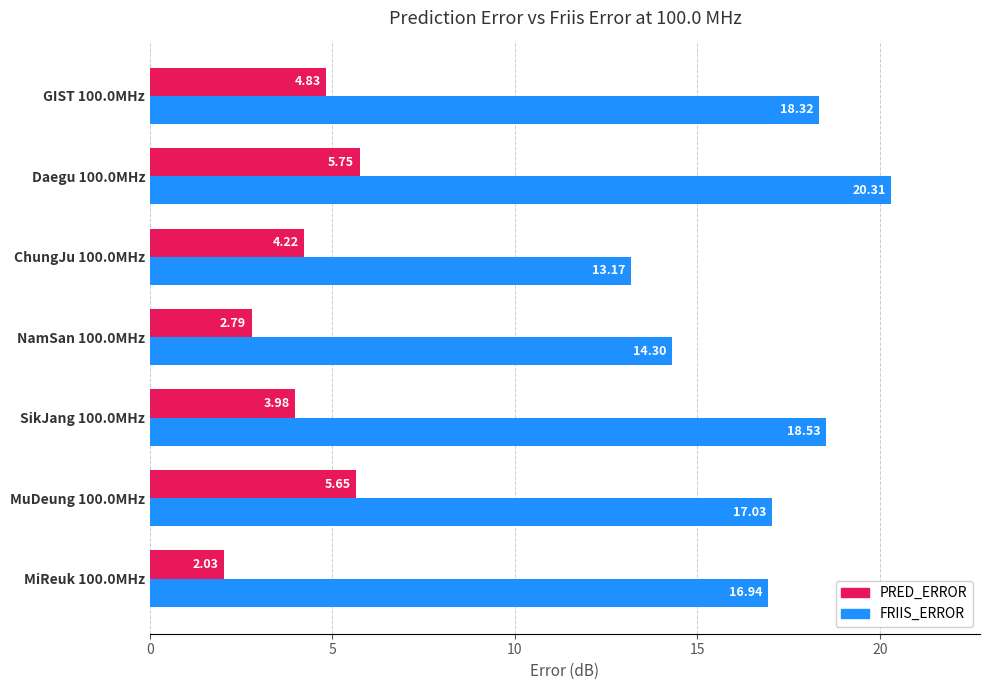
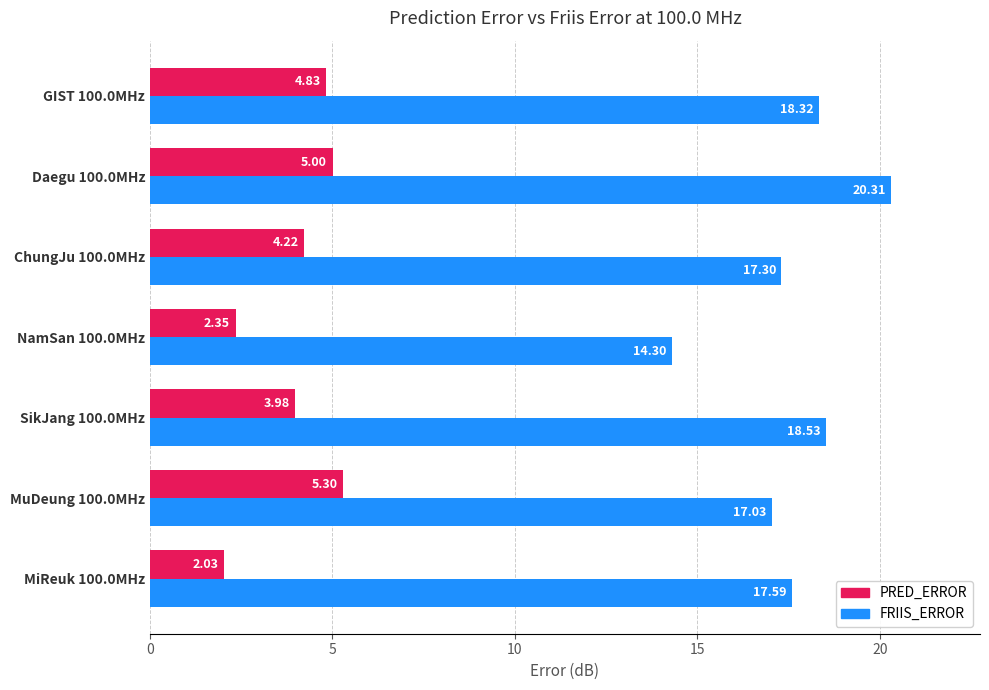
  {
    "PRED_ERROR": {
      "GIST 100.0MHz": 4.83,
-     "Daegu 100.0MHz": 5.75,
+     "Daegu 100.0MHz": 5.00,
      "ChungJu 100.0MHz": 4.22,
-     "NamSan 100.0MHz": 2.79,
+     "NamSan 100.0MHz": 2.35,
      "SikJang 100.0MHz": 3.98,
-     "MuDeung 100.0MHz": 5.65,
+     "MuDeung 100.0MHz": 5.30,
      "MiReuk 100.0MHz": 2.03
    },
    "FRIIS_ERROR": {
      "GIST 100.0MHz": 18.32,
      "Daegu 100.0MHz": 20.31,
-     "ChungJu 100.0MHz": 13.17,
+     "ChungJu 100.0MHz": 17.30,
      "NamSan 100.0MHz": 14.30,
      "SikJang 100.0MHz": 18.53,
      "MuDeung 100.0MHz": 17.03,
-     "MiReuk 100.0MHz": 16.94
+     "MiReuk 100.0MHz": 17.59
    }
  }
